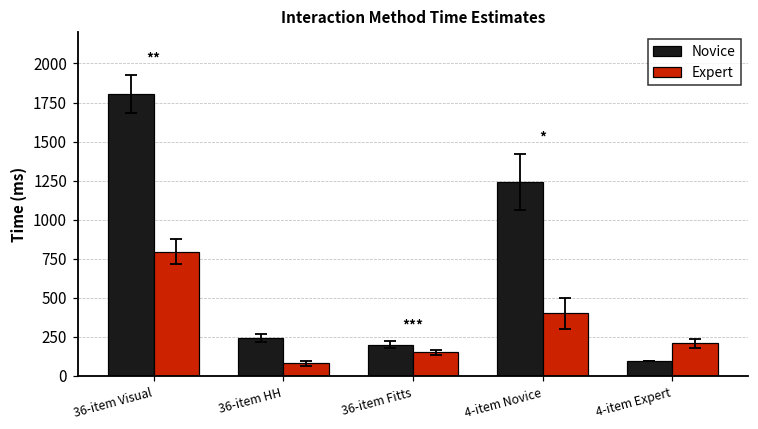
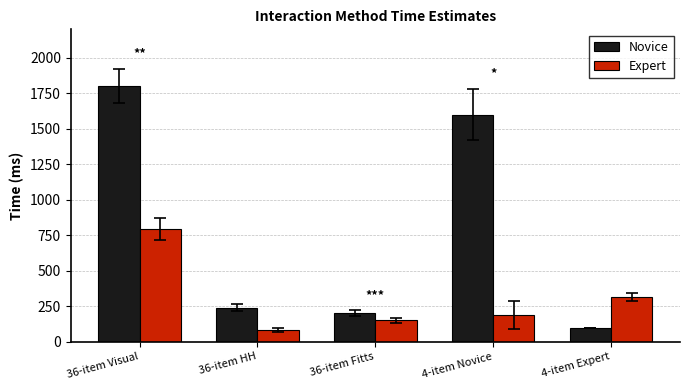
  {
    "Novice": {
      "36-item Visual": 1800,
      "36-item HH": 240,
      "36-item Fitts": 200,
-     "4-item Novice": 1240,
+     "4-item Novice": 1600,
      "4-item Expert": 100
    },
    "Expert": {
      "36-item Visual": 790,
      "36-item HH": 80,
      "36-item Fitts": 150,
-     "4-item Novice": 400,
-     "4-item Expert": 210
+     "4-item Novice": 190,
+     "4-item Expert": 320
    }
  }
